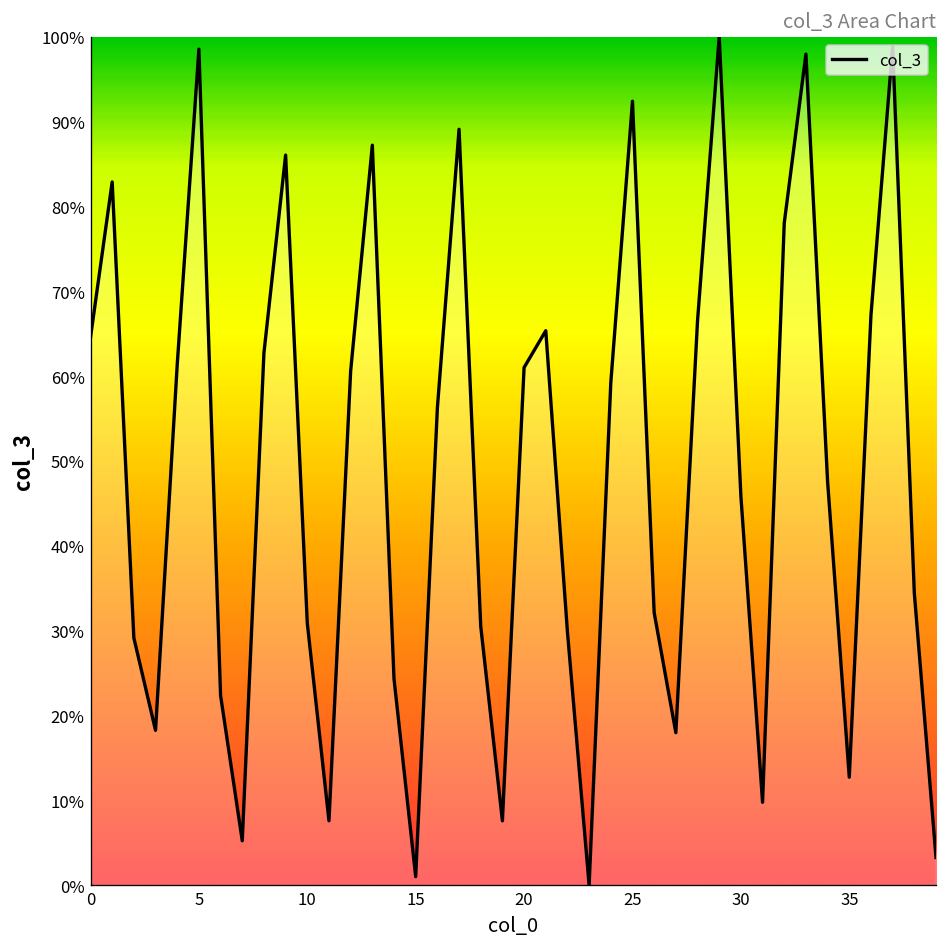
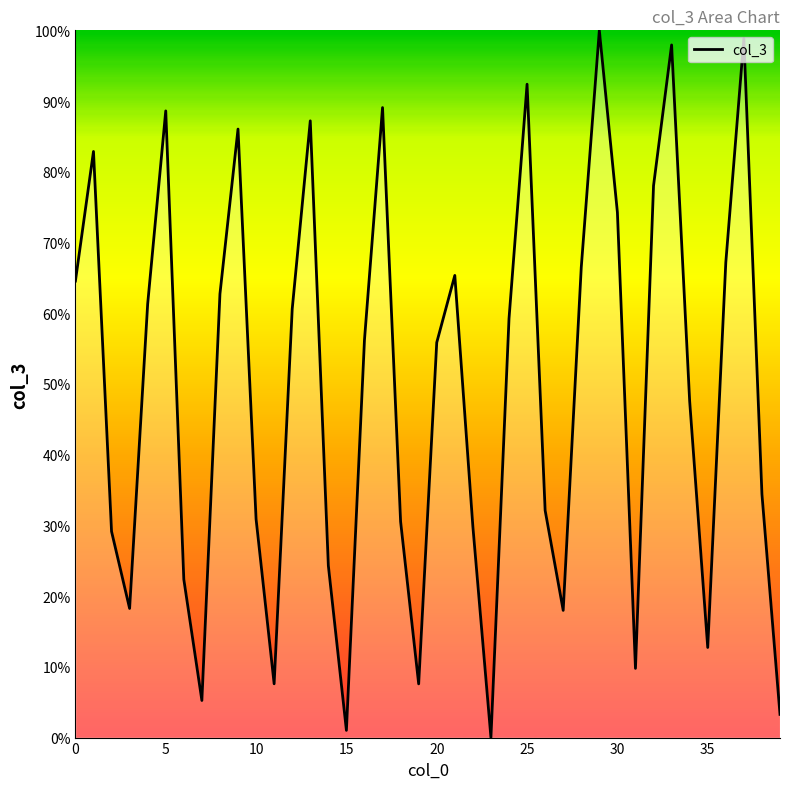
  {
    "0": "65%",
-   "5": "99%",
+   "5": "89%",
    "10": "31%",
    "15": "1%",
-   "20": "61%",
+   "20": "56%",
    "25": "92%",
-   "30": "46%",
+   "30": "74%",
    "35": "13%"
  }
